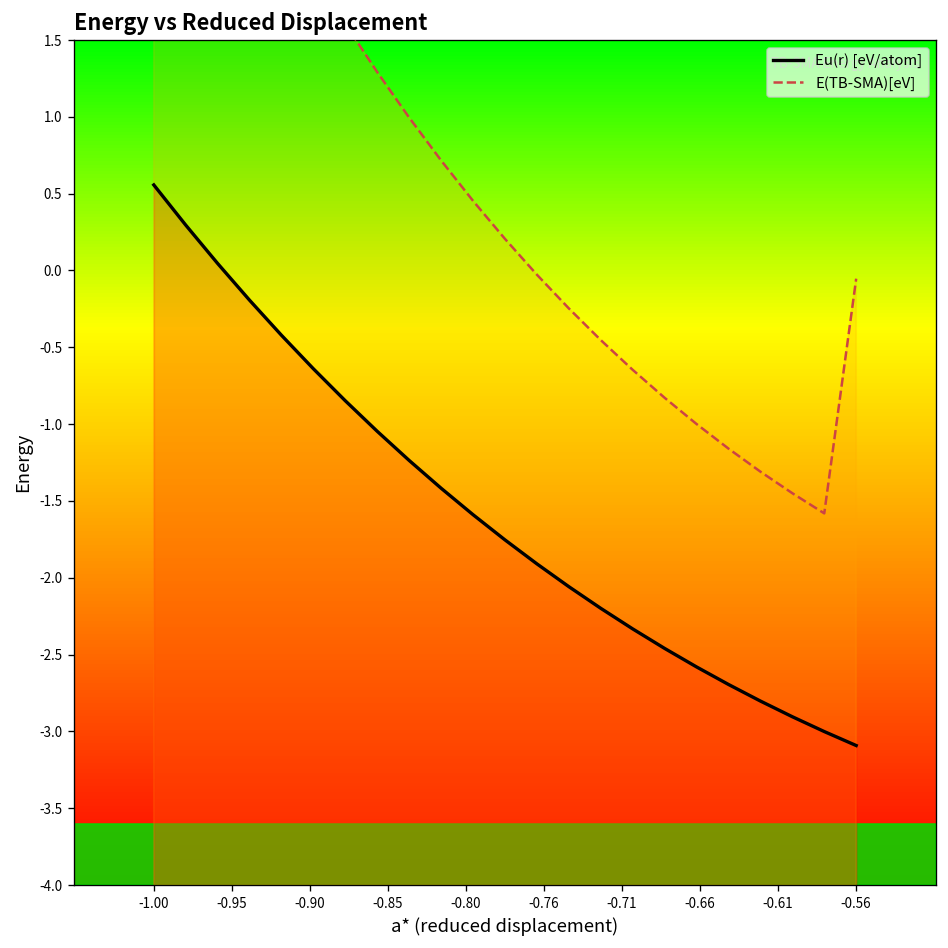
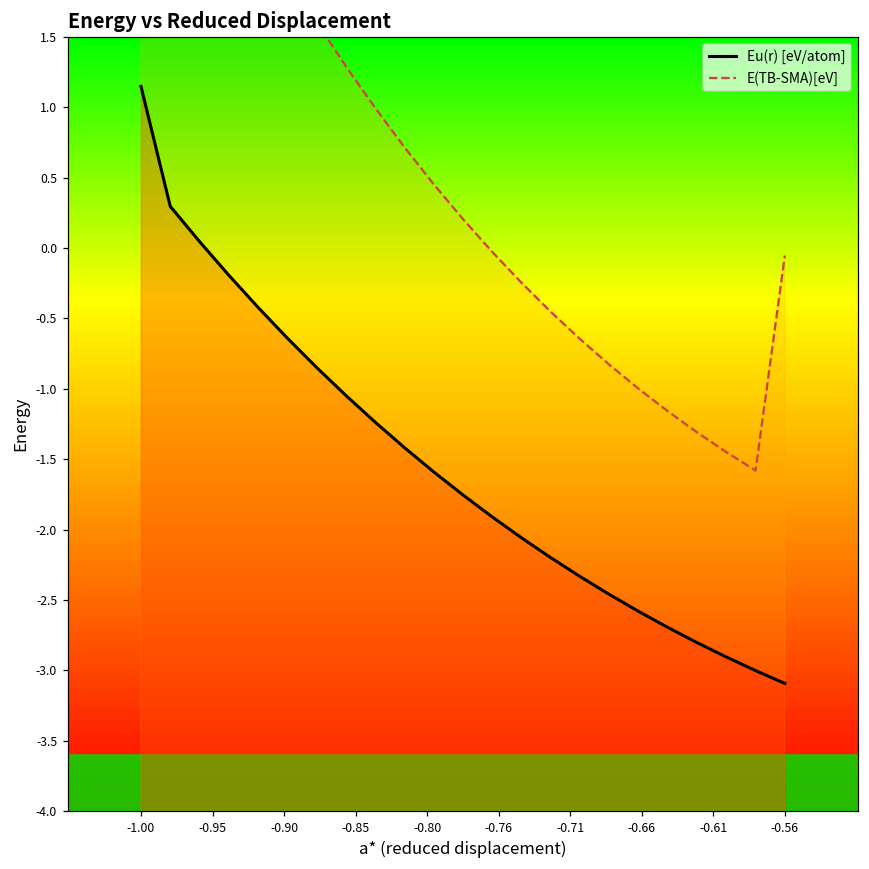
  {
    "Eu(r) [eV/atom]": {
-     "-1.00": 0.56,
+     "-1.00": 1.15,
      "-0.56": -3.09
    },
    "E(TB-SMA)[eV]": {
      "-0.56": -0.05
    }
  }
